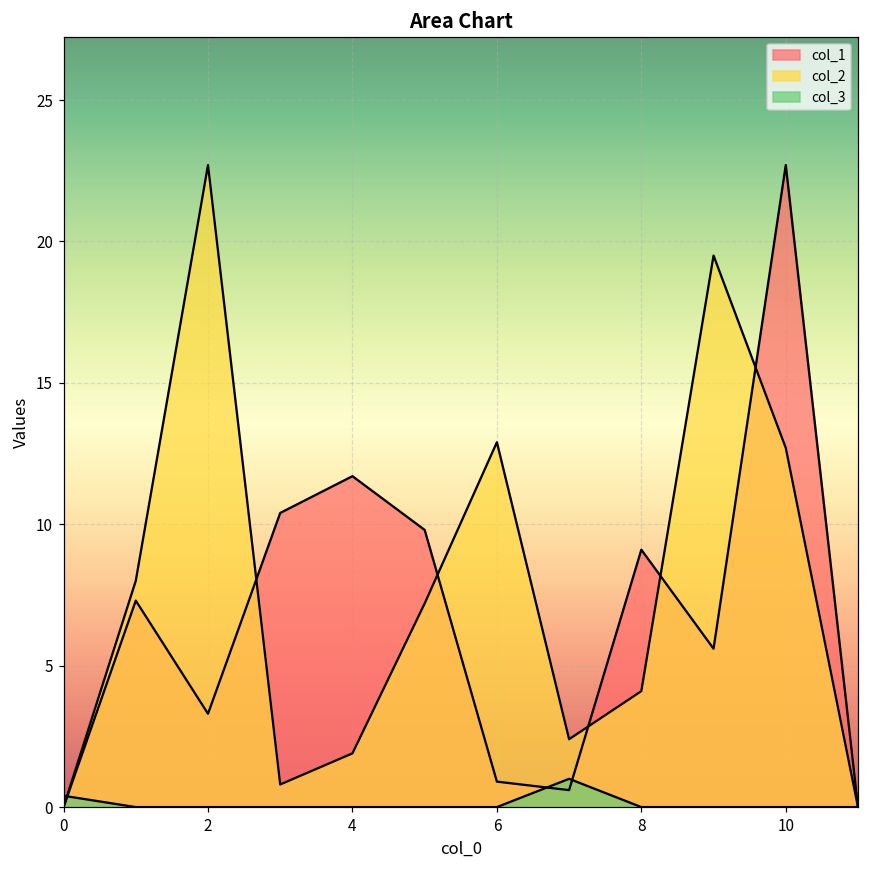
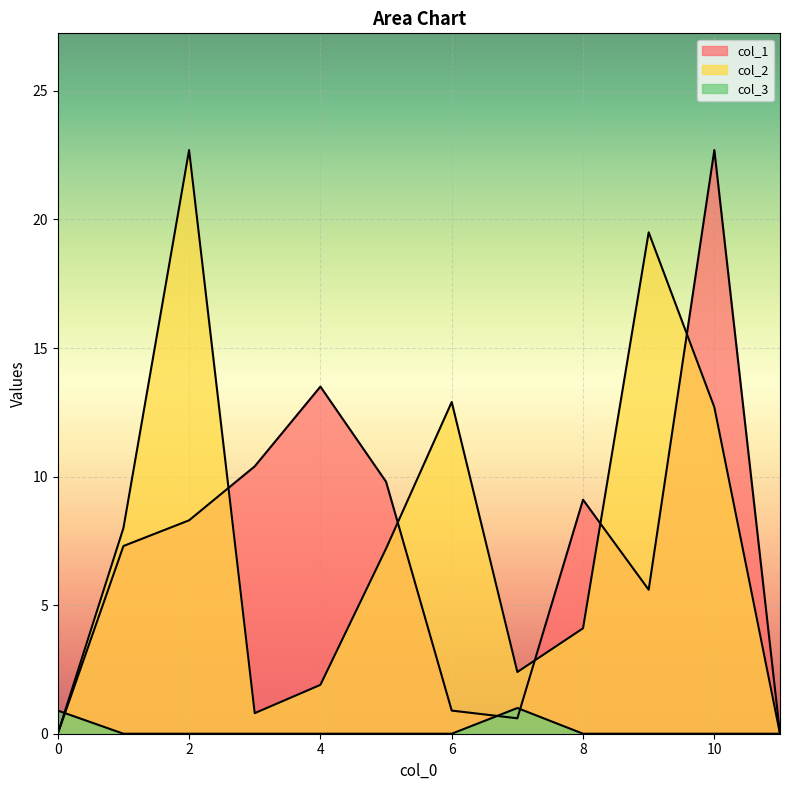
  {
    "col_1": {
-     "2": 3.3,
-     "4": 11.7,
+     "2": 8.3,
+     "4": 13.5,
      "6": 0.9,
      "8": 9.1,
      "10": 22.7
    },
    "col_2": {
      "2": 22.7,
      "4": 1.9,
      "6": 12.9,
      "8": 4.1,
      "10": 12.7
    },
    "col_3": {
-     "0": 0.4,
+     "0": 0.9,
      "2": 0.0,
      "4": 0.0,
      "6": 0.0,
      "8": 0.0,
      "10": 0.0
    }
  }
